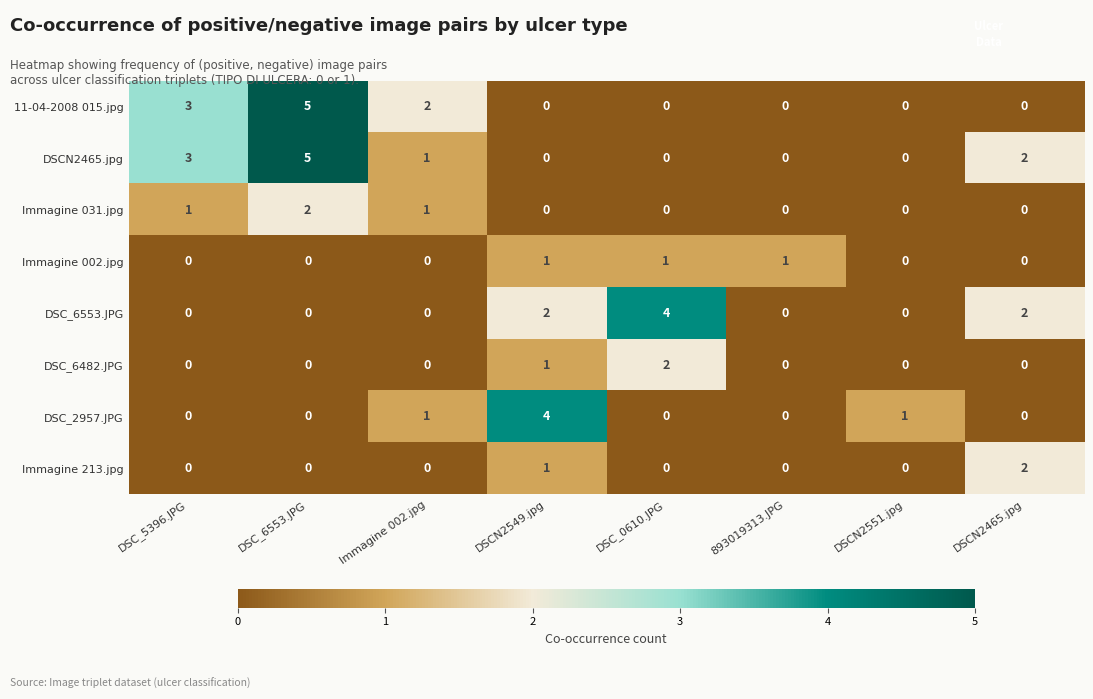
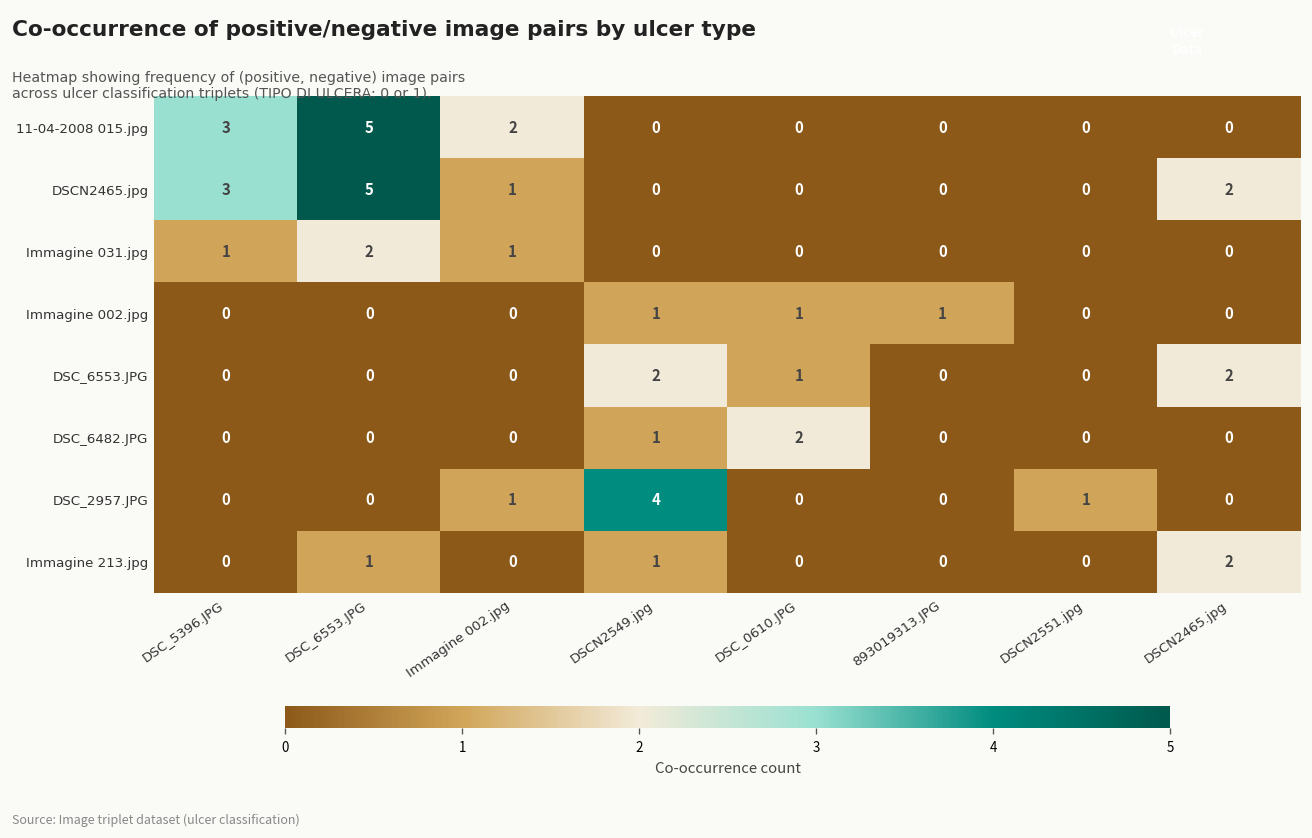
  {
    "11-04-2008 015.jpg": {
      "DSC_5396.JPG": 3,
      "DSC_6553.JPG": 5,
      "Immagine 002.jpg": 2,
      "DSCN2549.jpg": 0,
      "DSC_0610.JPG": 0,
      "893019313.JPG": 0,
      "DSCN2551.jpg": 0,
      "DSCN2465.jpg": 0
    },
    "DSCN2465.jpg": {
      "DSC_5396.JPG": 3,
      "DSC_6553.JPG": 5,
      "Immagine 002.jpg": 1,
      "DSCN2549.jpg": 0,
      "DSC_0610.JPG": 0,
      "893019313.JPG": 0,
      "DSCN2551.jpg": 0,
      "DSCN2465.jpg": 2
    },
    "Immagine 031.jpg": {
      "DSC_5396.JPG": 1,
      "DSC_6553.JPG": 2,
      "Immagine 002.jpg": 1,
      "DSCN2549.jpg": 0,
      "DSC_0610.JPG": 0,
      "893019313.JPG": 0,
      "DSCN2551.jpg": 0,
      "DSCN2465.jpg": 0
    },
    "Immagine 002.jpg": {
      "DSC_5396.JPG": 0,
      "DSC_6553.JPG": 0,
      "Immagine 002.jpg": 0,
      "DSCN2549.jpg": 1,
      "DSC_0610.JPG": 1,
      "893019313.JPG": 1,
      "DSCN2551.jpg": 0,
      "DSCN2465.jpg": 0
    },
    "DSC_6553.JPG": {
      "DSC_5396.JPG": 0,
      "DSC_6553.JPG": 0,
      "Immagine 002.jpg": 0,
      "DSCN2549.jpg": 2,
-     "DSC_0610.JPG": 4,
+     "DSC_0610.JPG": 1,
      "893019313.JPG": 0,
      "DSCN2551.jpg": 0,
      "DSCN2465.jpg": 2
    },
    "DSC_6482.JPG": {
      "DSC_5396.JPG": 0,
      "DSC_6553.JPG": 0,
      "Immagine 002.jpg": 0,
      "DSCN2549.jpg": 1,
      "DSC_0610.JPG": 2,
      "893019313.JPG": 0,
      "DSCN2551.jpg": 0,
      "DSCN2465.jpg": 0
    },
    "DSC_2957.JPG": {
      "DSC_5396.JPG": 0,
      "DSC_6553.JPG": 0,
      "Immagine 002.jpg": 1,
      "DSCN2549.jpg": 4,
      "DSC_0610.JPG": 0,
      "893019313.JPG": 0,
      "DSCN2551.jpg": 1,
      "DSCN2465.jpg": 0
    },
    "Immagine 213.jpg": {
      "DSC_5396.JPG": 0,
-     "DSC_6553.JPG": 0,
+     "DSC_6553.JPG": 1,
      "Immagine 002.jpg": 0,
      "DSCN2549.jpg": 1,
      "DSC_0610.JPG": 0,
      "893019313.JPG": 0,
      "DSCN2551.jpg": 0,
      "DSCN2465.jpg": 2
    }
  }
